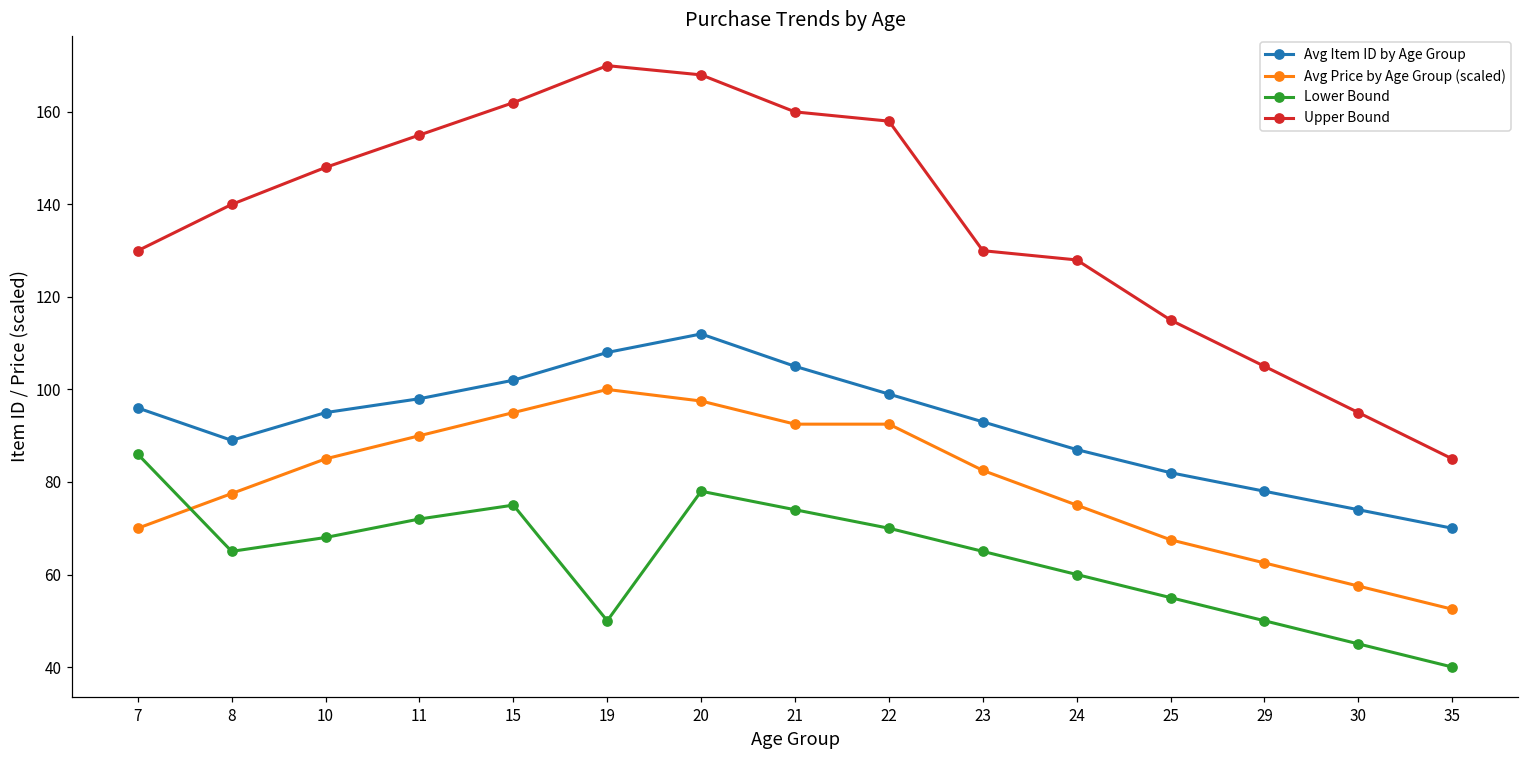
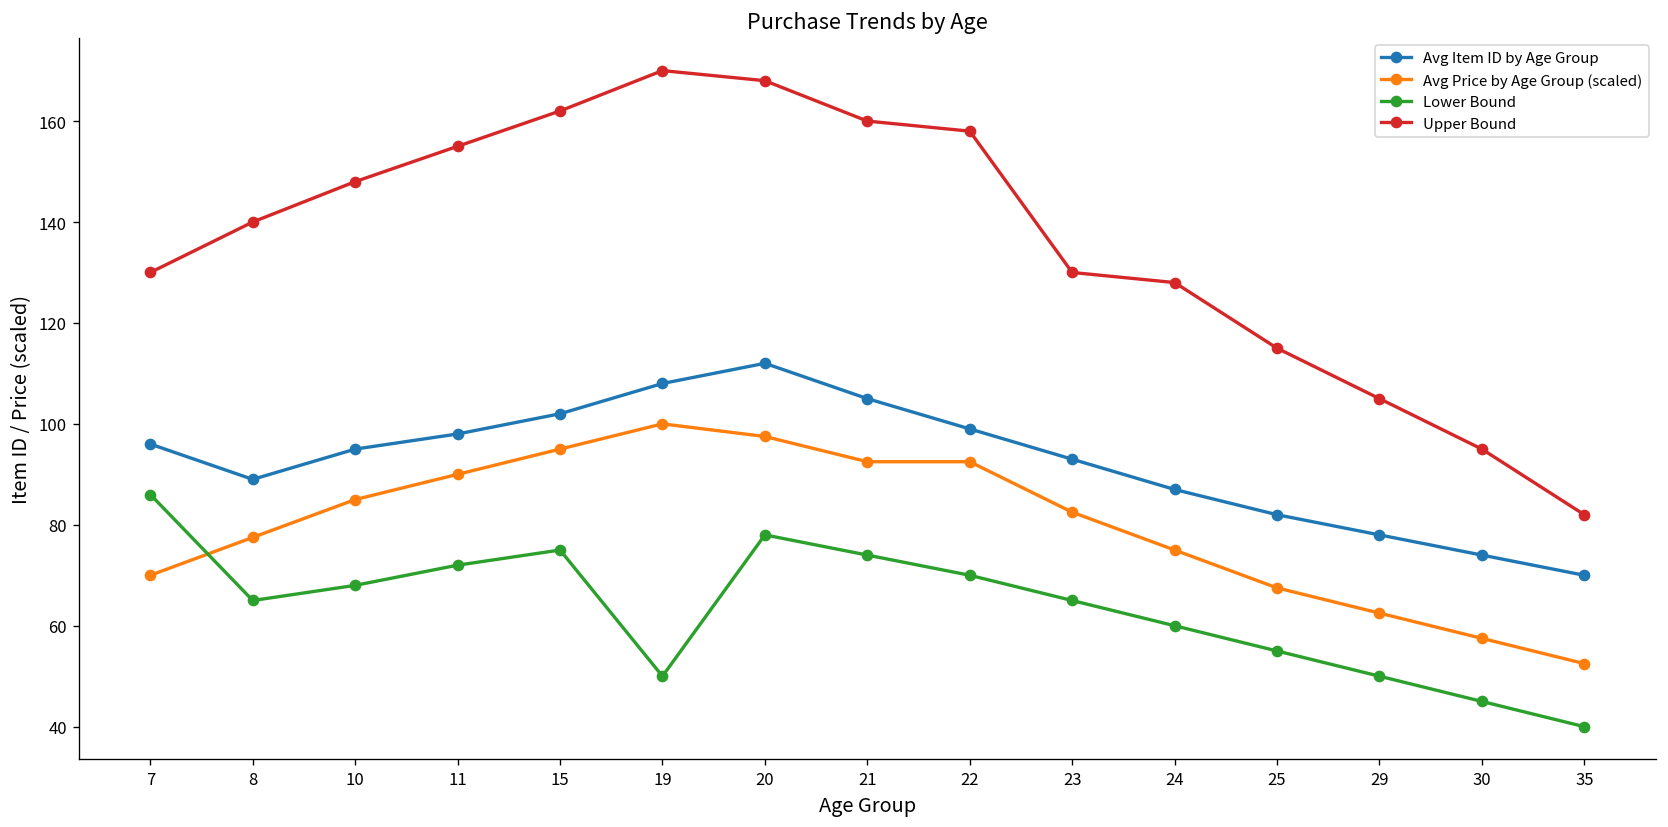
  {
    "Avg Item ID by Age Group": {
      "7": 96,
      "8": 89,
      "10": 95,
      "11": 98,
      "15": 102,
      "19": 108,
      "20": 112,
      "21": 105,
      "22": 99,
      "23": 93,
      "24": 87,
      "25": 82,
      "29": 78,
      "30": 74,
      "35": 70
    },
    "Avg Price by Age Group (scaled)": {
      "7": 70,
      "8": 78,
      "10": 85,
      "11": 90,
      "15": 95,
      "19": 100,
      "20": 98,
      "21": 93,
      "22": 93,
      "23": 83,
      "24": 75,
      "25": 68,
      "29": 63,
      "30": 57,
      "35": 53
    },
    "Lower Bound": {
      "7": 86,
      "8": 65,
      "10": 68,
      "11": 72,
      "15": 75,
      "19": 50,
      "20": 78,
      "21": 74,
      "22": 70,
      "23": 65,
      "24": 60,
      "25": 55,
      "29": 50,
      "30": 45,
      "35": 40
    },
    "Upper Bound": {
      "7": 130,
      "8": 140,
      "10": 148,
      "11": 155,
      "15": 162,
      "19": 170,
      "20": 168,
      "21": 160,
      "22": 158,
      "23": 130,
      "24": 128,
      "25": 115,
      "29": 105,
      "30": 95,
-     "35": 85
+     "35": 82
    }
  }
